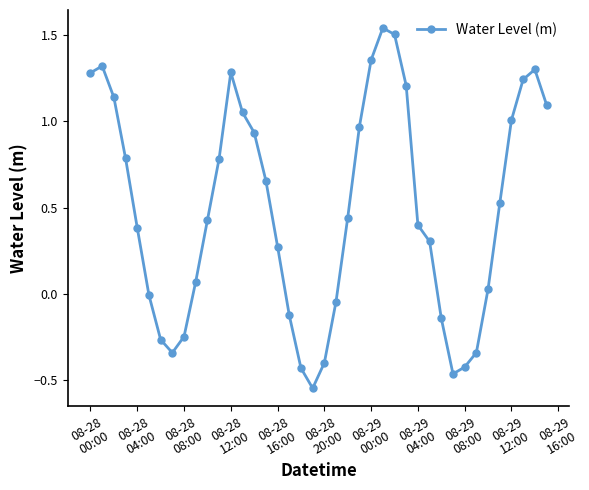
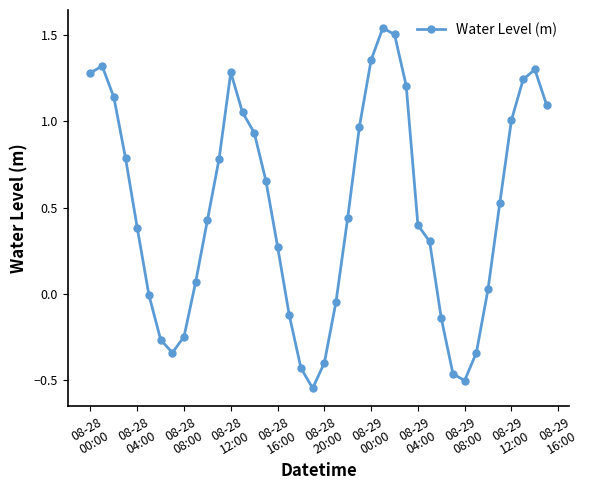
  {
    "08-28 00:00": 1.28,
    "08-28 04:00": 0.38,
    "08-28 08:00": -0.25,
    "08-28 12:00": 1.28,
    "08-28 16:00": 0.27,
    "08-28 20:00": -0.40,
    "08-29 00:00": 1.36,
    "08-29 04:00": 0.40,
-   "08-29 08:00": -0.42,
+   "08-29 08:00": -0.50,
    "08-29 12:00": 1.01
  }
